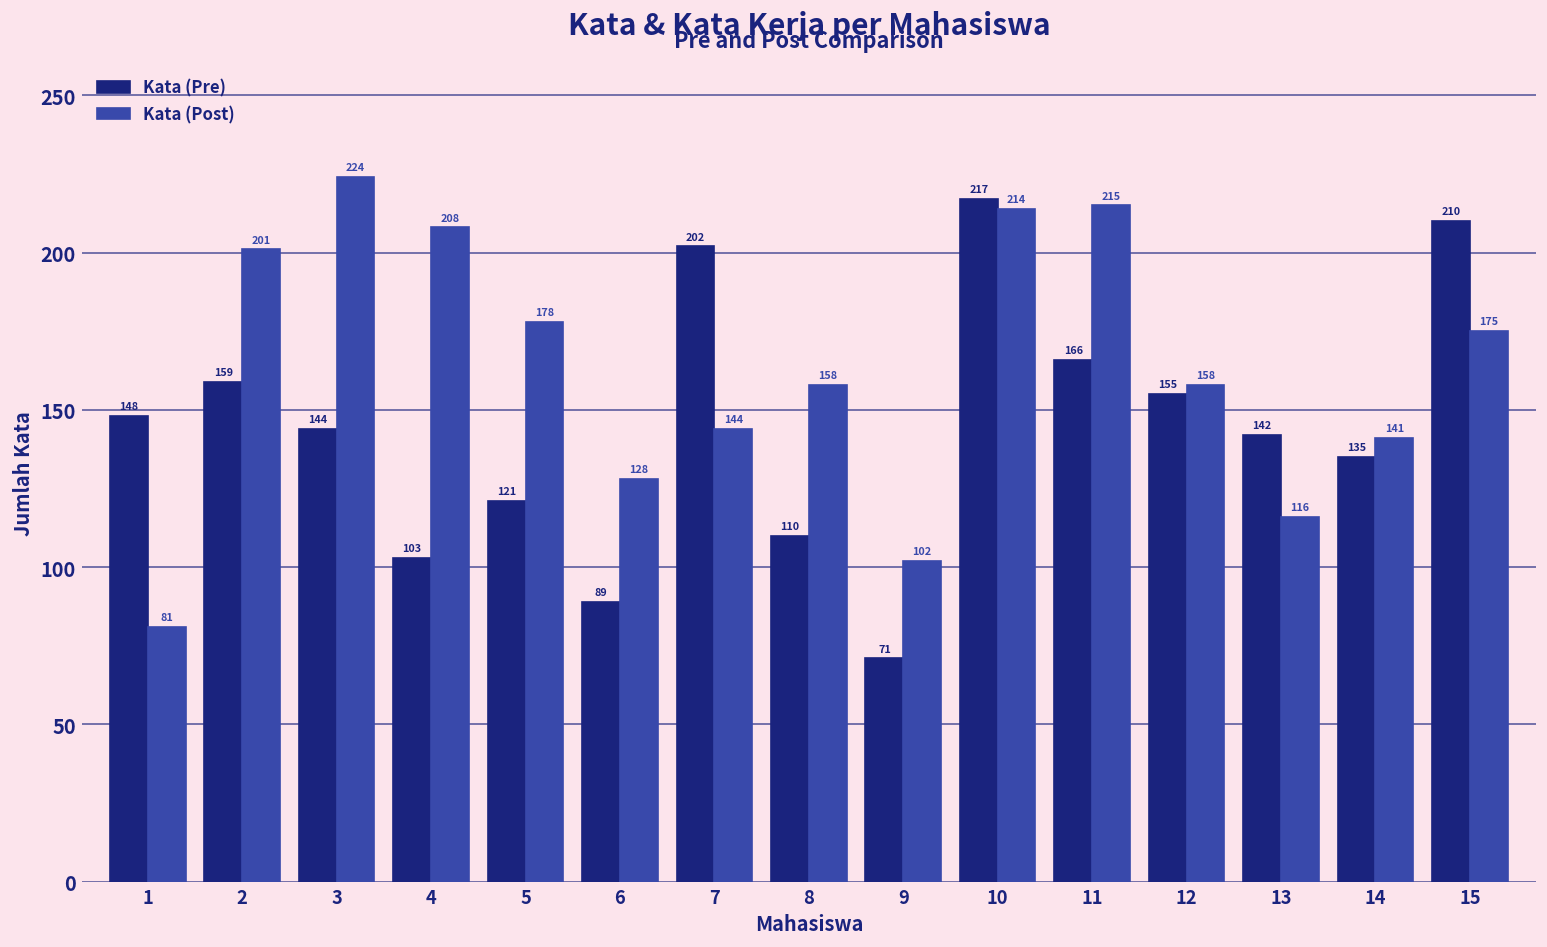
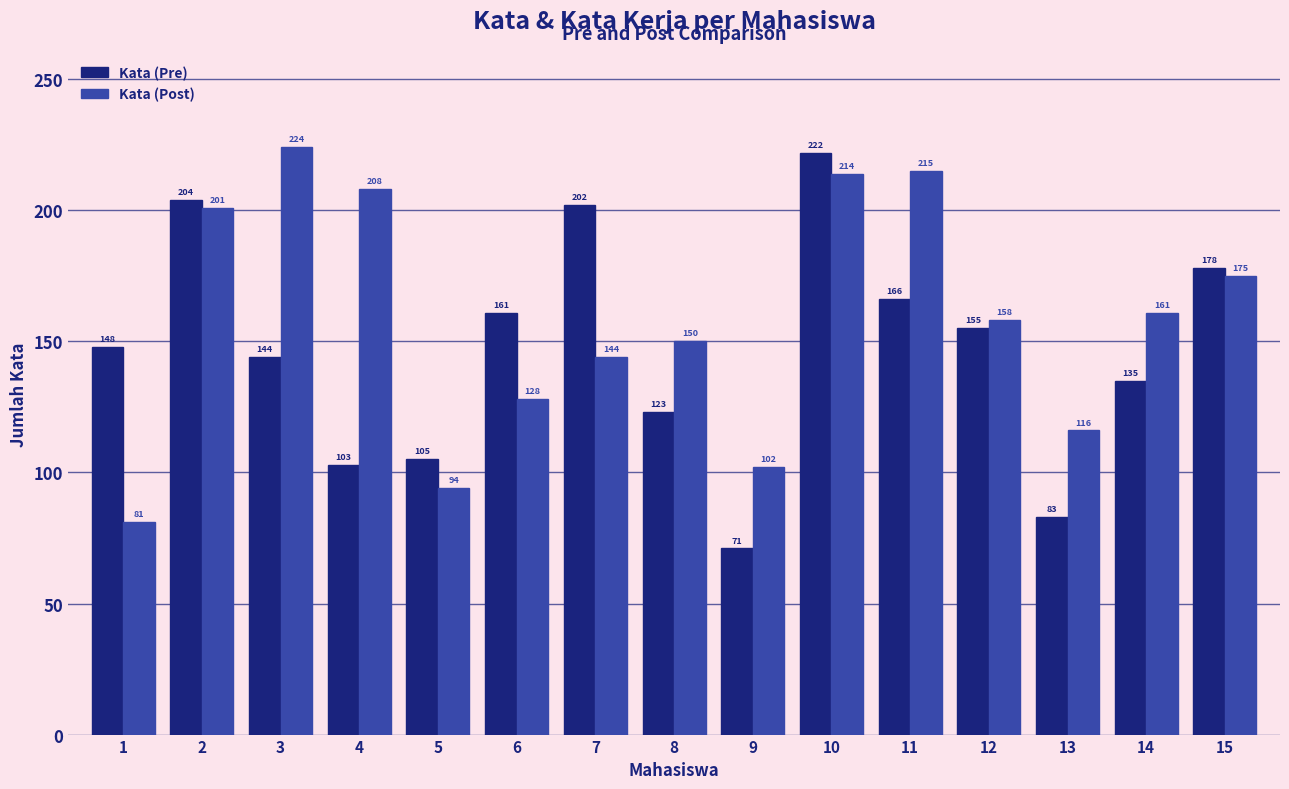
  {
    "Kata (Pre)": {
      "1": 148,
-     "2": 159,
+     "2": 204,
      "3": 144,
      "4": 103,
-     "5": 121,
-     "6": 89,
+     "5": 105,
+     "6": 161,
      "7": 202,
-     "8": 110,
+     "8": 123,
      "9": 71,
-     "10": 217,
+     "10": 222,
      "11": 166,
      "12": 155,
-     "13": 142,
+     "13": 83,
      "14": 135,
-     "15": 210
+     "15": 178
    },
    "Kata (Post)": {
      "1": 81,
      "2": 201,
      "3": 224,
      "4": 208,
-     "5": 178,
+     "5": 94,
      "6": 128,
      "7": 144,
-     "8": 158,
+     "8": 150,
      "9": 102,
      "10": 214,
      "11": 215,
      "12": 158,
      "13": 116,
-     "14": 141,
+     "14": 161,
      "15": 175
    }
  }
